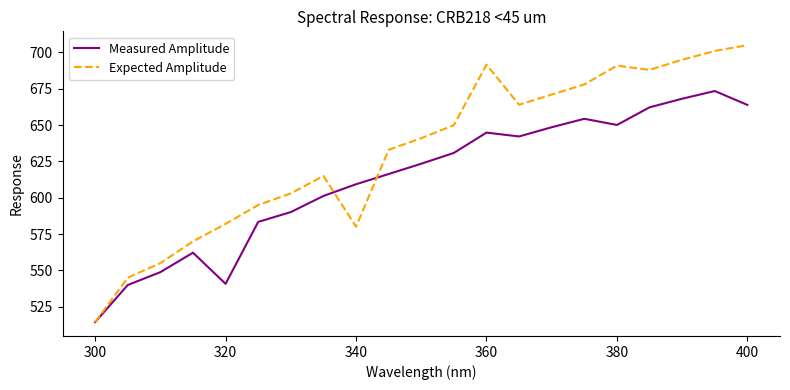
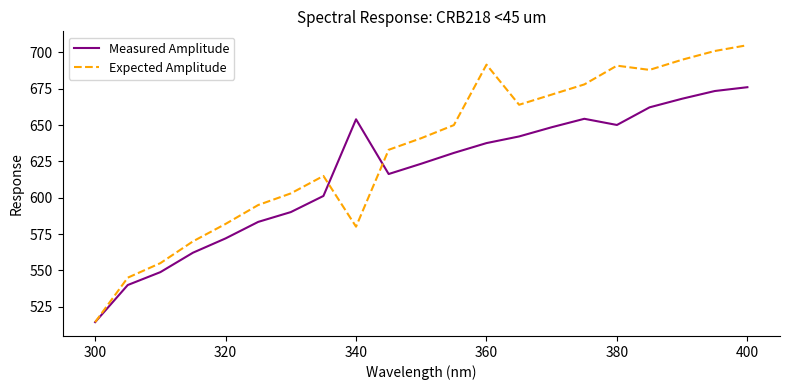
  {
    "Measured Amplitude": {
-     "320": 541,
-     "340": 609,
-     "360": 645,
+     "320": 572,
+     "340": 654,
+     "360": 638,
      "380": 650,
-     "400": 664
+     "400": 676
    },
    "Expected Amplitude": {
      "320": 582,
      "340": 580,
      "360": 692,
      "380": 691,
      "400": 705
    }
  }
